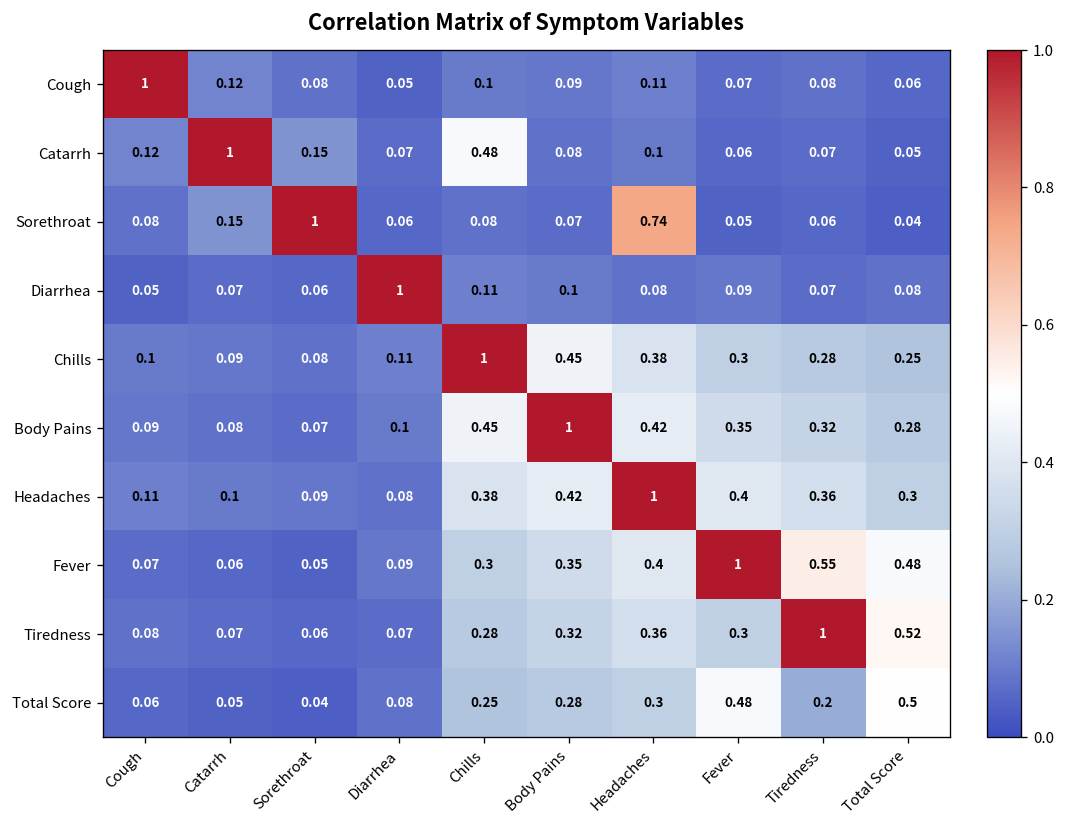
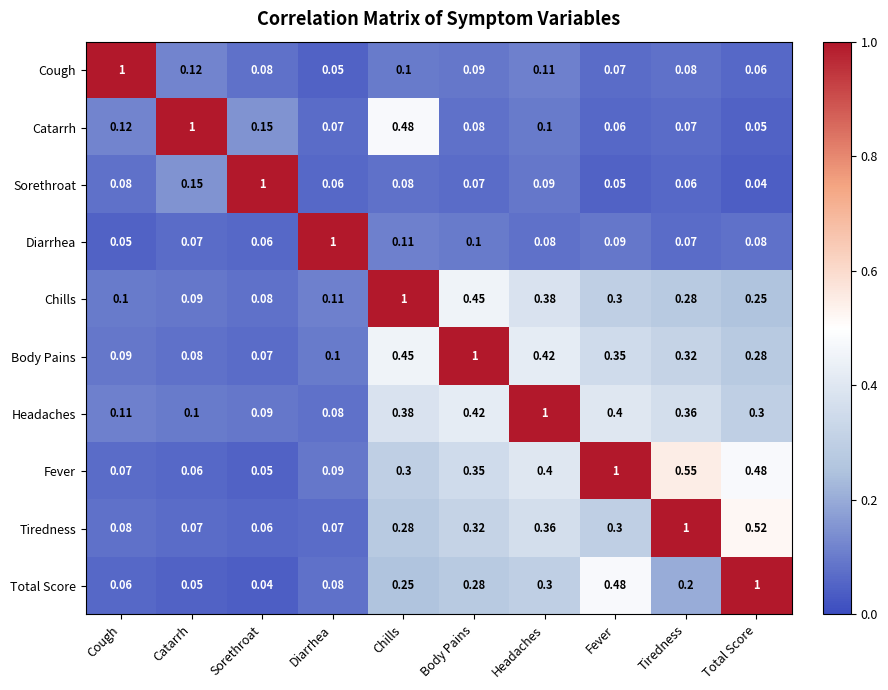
  {
    "Cough": {
      "Cough": 1,
      "Catarrh": 0.12,
      "Sorethroat": 0.08,
      "Diarrhea": 0.05,
      "Chills": 0.1,
      "Body Pains": 0.09,
      "Headaches": 0.11,
      "Fever": 0.07,
      "Tiredness": 0.08,
      "Total Score": 0.06
    },
    "Catarrh": {
      "Cough": 0.12,
      "Catarrh": 1,
      "Sorethroat": 0.15,
      "Diarrhea": 0.07,
      "Chills": 0.48,
      "Body Pains": 0.08,
      "Headaches": 0.1,
      "Fever": 0.06,
      "Tiredness": 0.07,
      "Total Score": 0.05
    },
    "Sorethroat": {
      "Cough": 0.08,
      "Catarrh": 0.15,
      "Sorethroat": 1,
      "Diarrhea": 0.06,
      "Chills": 0.08,
      "Body Pains": 0.07,
-     "Headaches": 0.74,
+     "Headaches": 0.09,
      "Fever": 0.05,
      "Tiredness": 0.06,
      "Total Score": 0.04
    },
    "Diarrhea": {
      "Cough": 0.05,
      "Catarrh": 0.07,
      "Sorethroat": 0.06,
      "Diarrhea": 1,
      "Chills": 0.11,
      "Body Pains": 0.1,
      "Headaches": 0.08,
      "Fever": 0.09,
      "Tiredness": 0.07,
      "Total Score": 0.08
    },
    "Chills": {
      "Cough": 0.1,
      "Catarrh": 0.09,
      "Sorethroat": 0.08,
      "Diarrhea": 0.11,
      "Chills": 1,
      "Body Pains": 0.45,
      "Headaches": 0.38,
      "Fever": 0.3,
      "Tiredness": 0.28,
      "Total Score": 0.25
    },
    "Body Pains": {
      "Cough": 0.09,
      "Catarrh": 0.08,
      "Sorethroat": 0.07,
      "Diarrhea": 0.1,
      "Chills": 0.45,
      "Body Pains": 1,
      "Headaches": 0.42,
      "Fever": 0.35,
      "Tiredness": 0.32,
      "Total Score": 0.28
    },
    "Headaches": {
      "Cough": 0.11,
      "Catarrh": 0.1,
      "Sorethroat": 0.09,
      "Diarrhea": 0.08,
      "Chills": 0.38,
      "Body Pains": 0.42,
      "Headaches": 1,
      "Fever": 0.4,
      "Tiredness": 0.36,
      "Total Score": 0.3
    },
    "Fever": {
      "Cough": 0.07,
      "Catarrh": 0.06,
      "Sorethroat": 0.05,
      "Diarrhea": 0.09,
      "Chills": 0.3,
      "Body Pains": 0.35,
      "Headaches": 0.4,
      "Fever": 1,
      "Tiredness": 0.55,
      "Total Score": 0.48
    },
    "Tiredness": {
      "Cough": 0.08,
      "Catarrh": 0.07,
      "Sorethroat": 0.06,
      "Diarrhea": 0.07,
      "Chills": 0.28,
      "Body Pains": 0.32,
      "Headaches": 0.36,
      "Fever": 0.3,
      "Tiredness": 1,
      "Total Score": 0.52
    },
    "Total Score": {
      "Cough": 0.06,
      "Catarrh": 0.05,
      "Sorethroat": 0.04,
      "Diarrhea": 0.08,
      "Chills": 0.25,
      "Body Pains": 0.28,
      "Headaches": 0.3,
      "Fever": 0.48,
      "Tiredness": 0.2,
-     "Total Score": 0.5
+     "Total Score": 1
    }
  }
